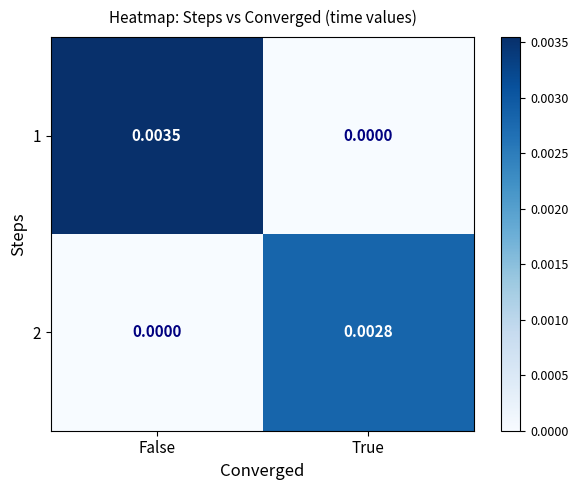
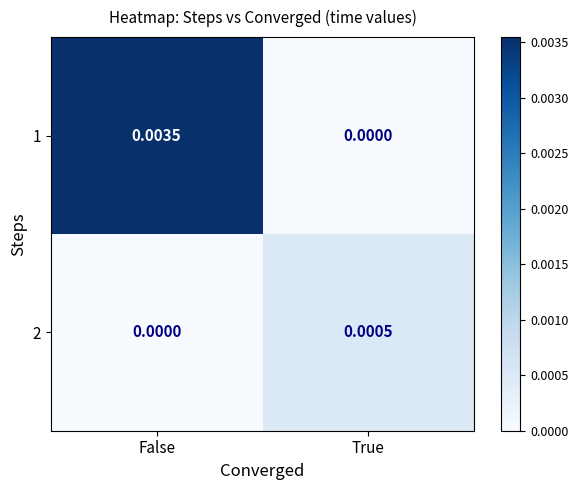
  {
    "1": {
      "False": 0.0035,
      "True": 0.0000
    },
    "2": {
      "False": 0.0000,
-     "True": 0.0028
+     "True": 0.0005
    }
  }
